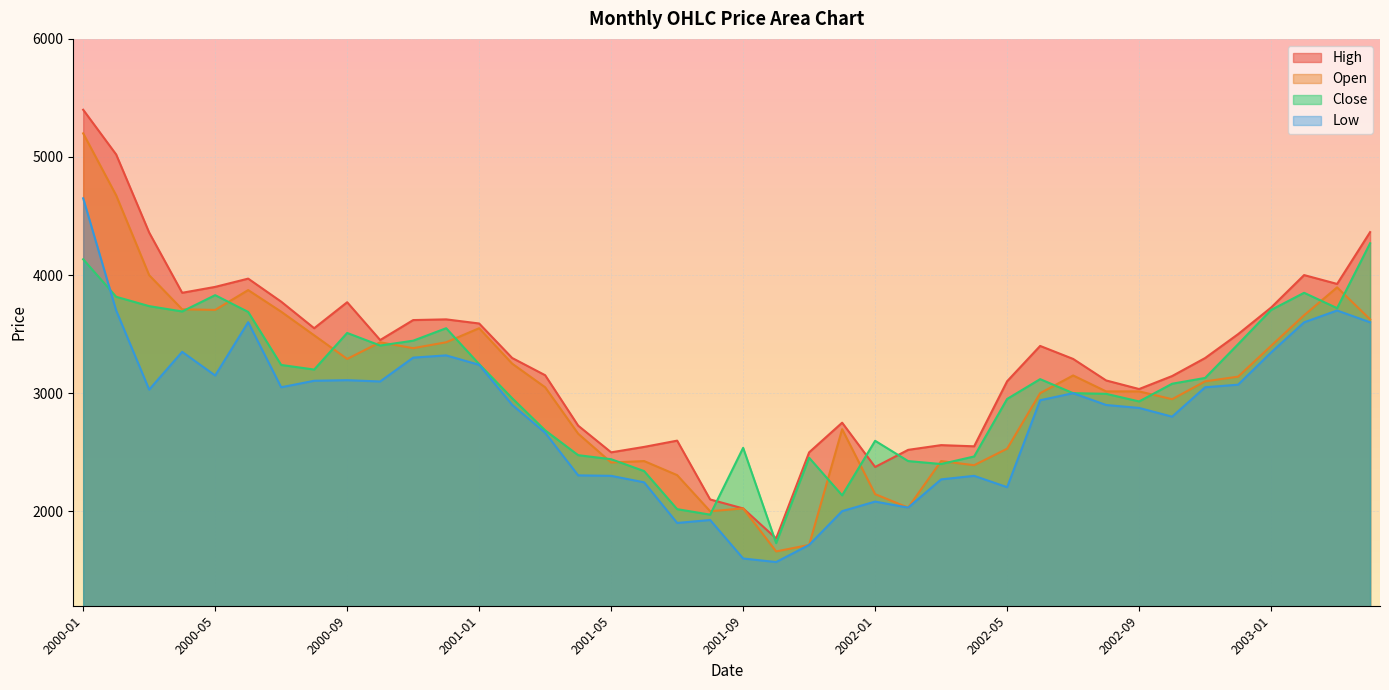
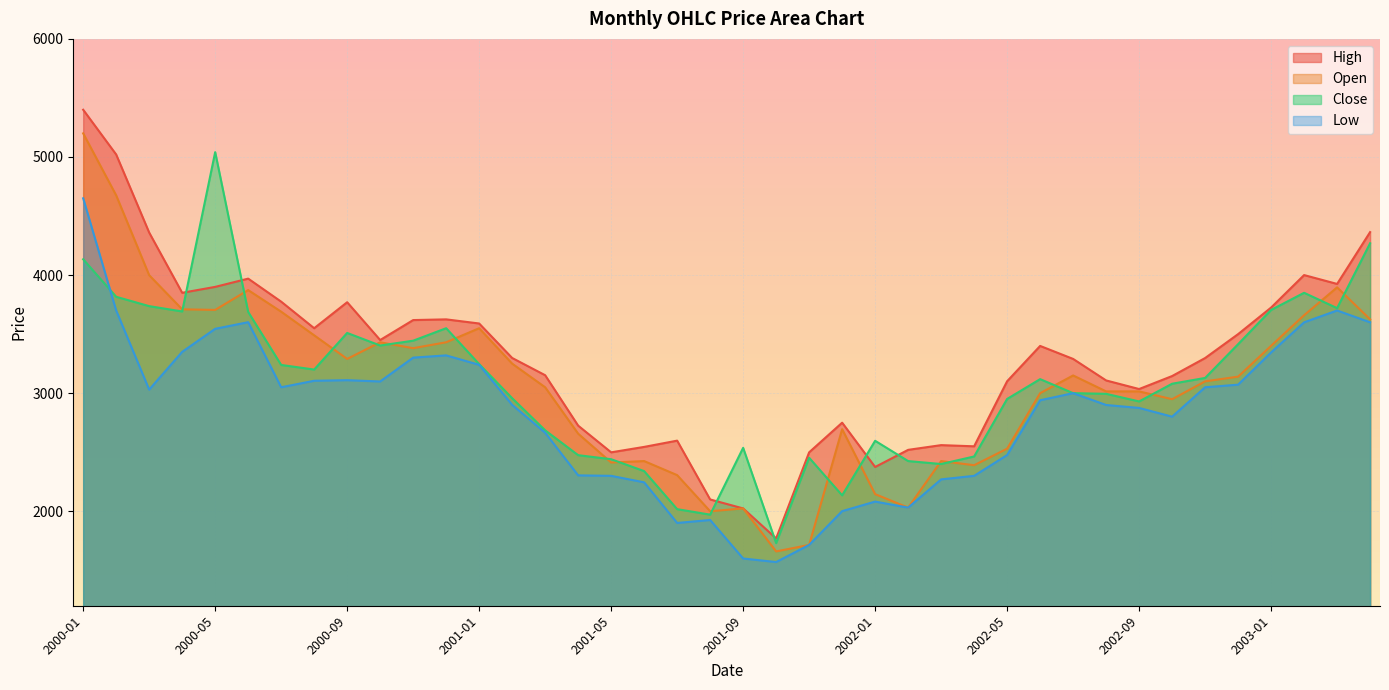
  {
    "Close": {
      "2000-01": 4130,
-     "2000-05": 3830,
+     "2000-05": 5040,
      "2000-09": 3510,
      "2001-05": 2440,
      "2001-09": 2540,
      "2002-01": 2600,
      "2002-05": 2950,
      "2002-09": 2930
    },
    "Low": {
      "2000-01": 4650,
-     "2000-05": 3150,
+     "2000-05": 3550,
      "2000-09": 3110,
      "2001-05": 2300,
      "2001-09": 1600,
      "2002-01": 2080,
-     "2002-05": 2200,
+     "2002-05": 2480,
      "2002-09": 2880,
      "2003-01": 3350
    }
  }
